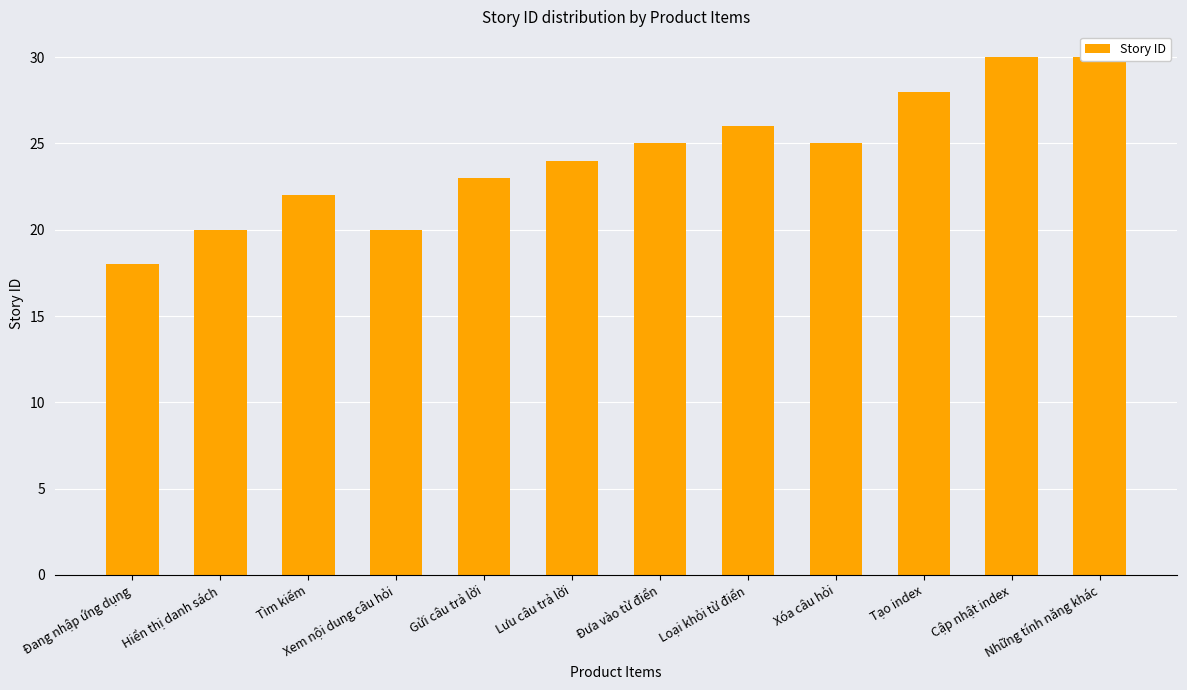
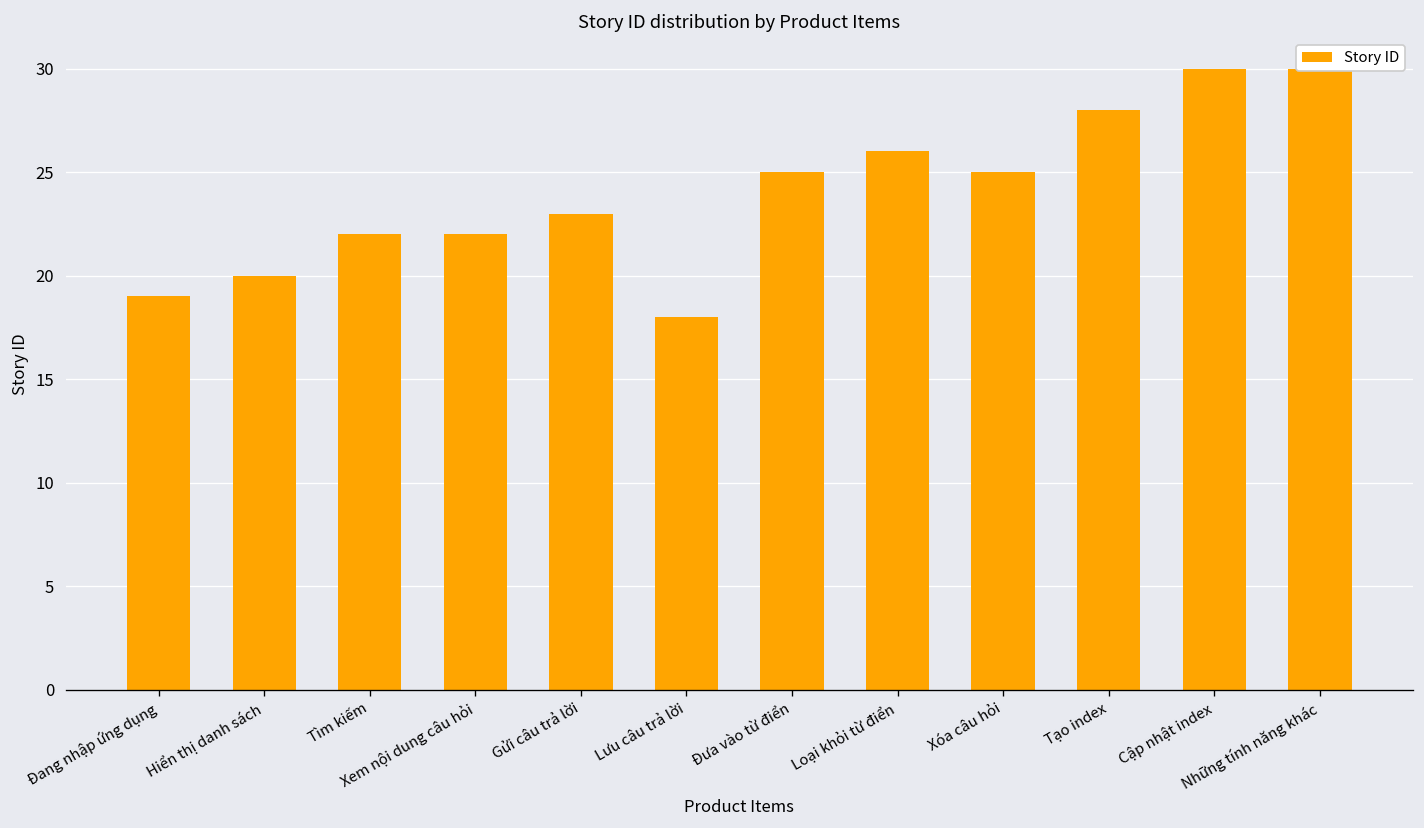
  {
-   "Đang nhập ứng dụng": 18,
+   "Đang nhập ứng dụng": 19,
    "Hiển thị danh sách": 20,
    "Tìm kiếm": 22,
-   "Xem nội dung câu hỏi": 20,
+   "Xem nội dung câu hỏi": 22,
    "Gửi câu trả lời": 23,
-   "Lưu câu trả lời": 24,
+   "Lưu câu trả lời": 18,
    "Đưa vào từ điển": 25,
    "Loại khỏi từ điển": 26,
    "Xóa câu hỏi": 25,
    "Tạo index": 28,
    "Cập nhật index": 30
  }
